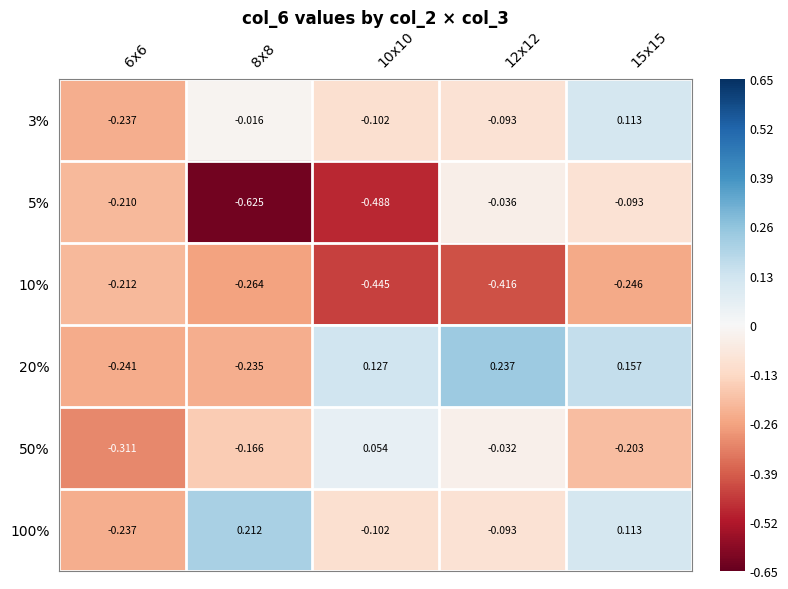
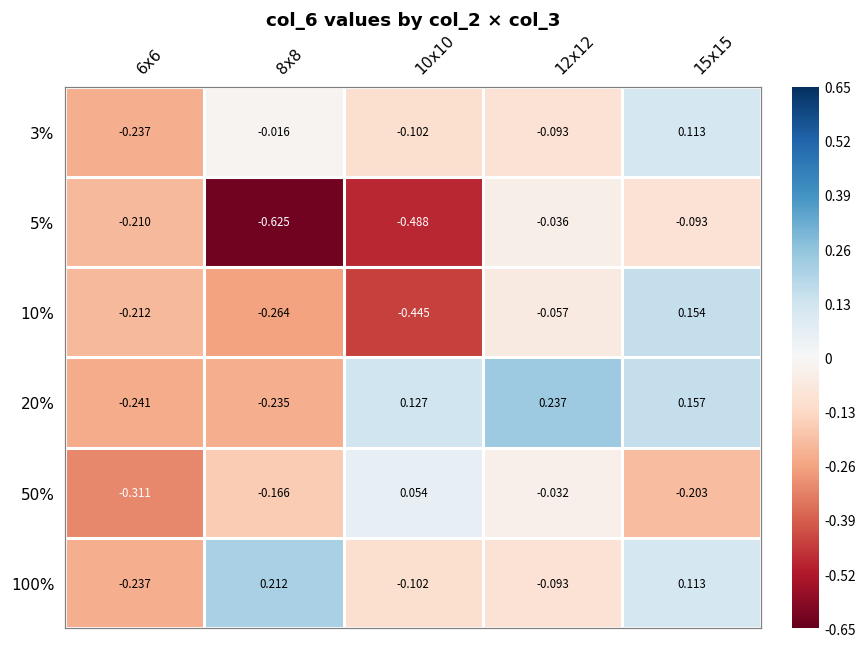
  {
    "3%": {
      "6x6": -0.237,
      "8x8": -0.016,
      "10x10": -0.102,
      "12x12": -0.093,
      "15x15": 0.113
    },
    "5%": {
      "6x6": -0.210,
      "8x8": -0.625,
      "10x10": -0.488,
      "12x12": -0.036,
      "15x15": -0.093
    },
    "10%": {
      "6x6": -0.212,
      "8x8": -0.264,
      "10x10": -0.445,
-     "12x12": -0.416,
-     "15x15": -0.246
+     "12x12": -0.057,
+     "15x15": 0.154
    },
    "20%": {
      "6x6": -0.241,
      "8x8": -0.235,
      "10x10": 0.127,
      "12x12": 0.237,
      "15x15": 0.157
    },
    "50%": {
      "6x6": -0.311,
      "8x8": -0.166,
      "10x10": 0.054,
      "12x12": -0.032,
      "15x15": -0.203
    },
    "100%": {
      "6x6": -0.237,
      "8x8": 0.212,
      "10x10": -0.102,
      "12x12": -0.093,
      "15x15": 0.113
    }
  }
